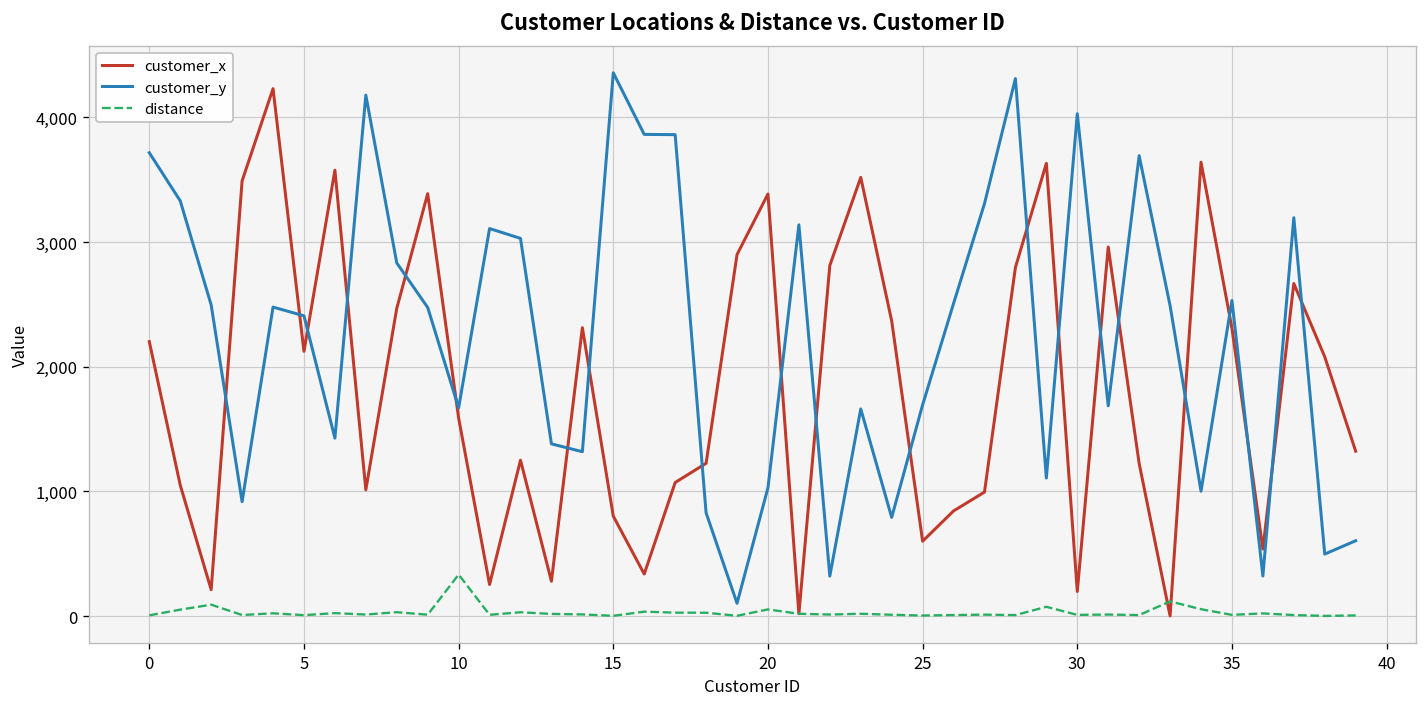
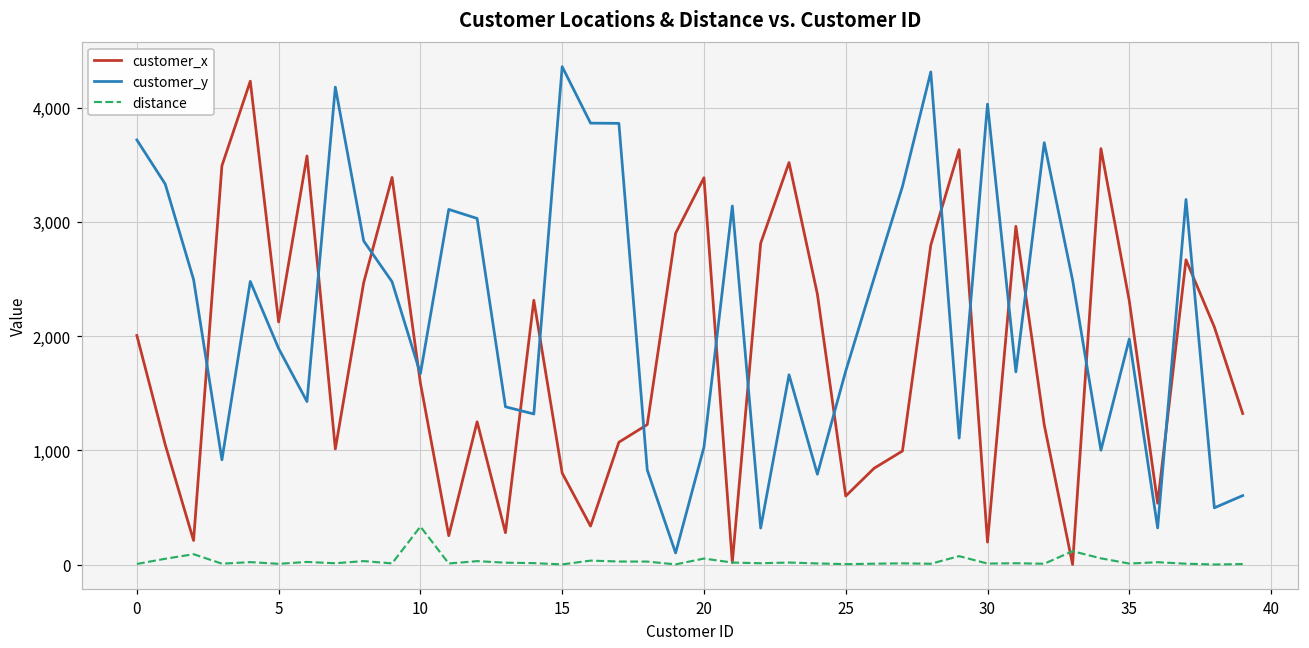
  {
    "customer_x": {
-     "0": "2,200",
+     "0": "2,010",
      "5": "2,120",
      "10": "1,590",
      "15": "800",
      "20": "3,390",
      "25": "600",
      "30": "200",
      "35": "2,310"
    },
    "customer_y": {
      "0": "3,720",
-     "5": "2,410",
+     "5": "1,890",
      "10": "1,670",
      "15": "4,360",
      "20": "1,030",
      "25": "1,700",
      "30": "4,030",
-     "35": "2,530"
+     "35": "1,980"
    },
    "distance": {
      "0": "10",
      "5": "10",
      "10": "330",
      "15": "0",
      "20": "50",
      "25": "10",
      "30": "10",
      "35": "10"
    }
  }
